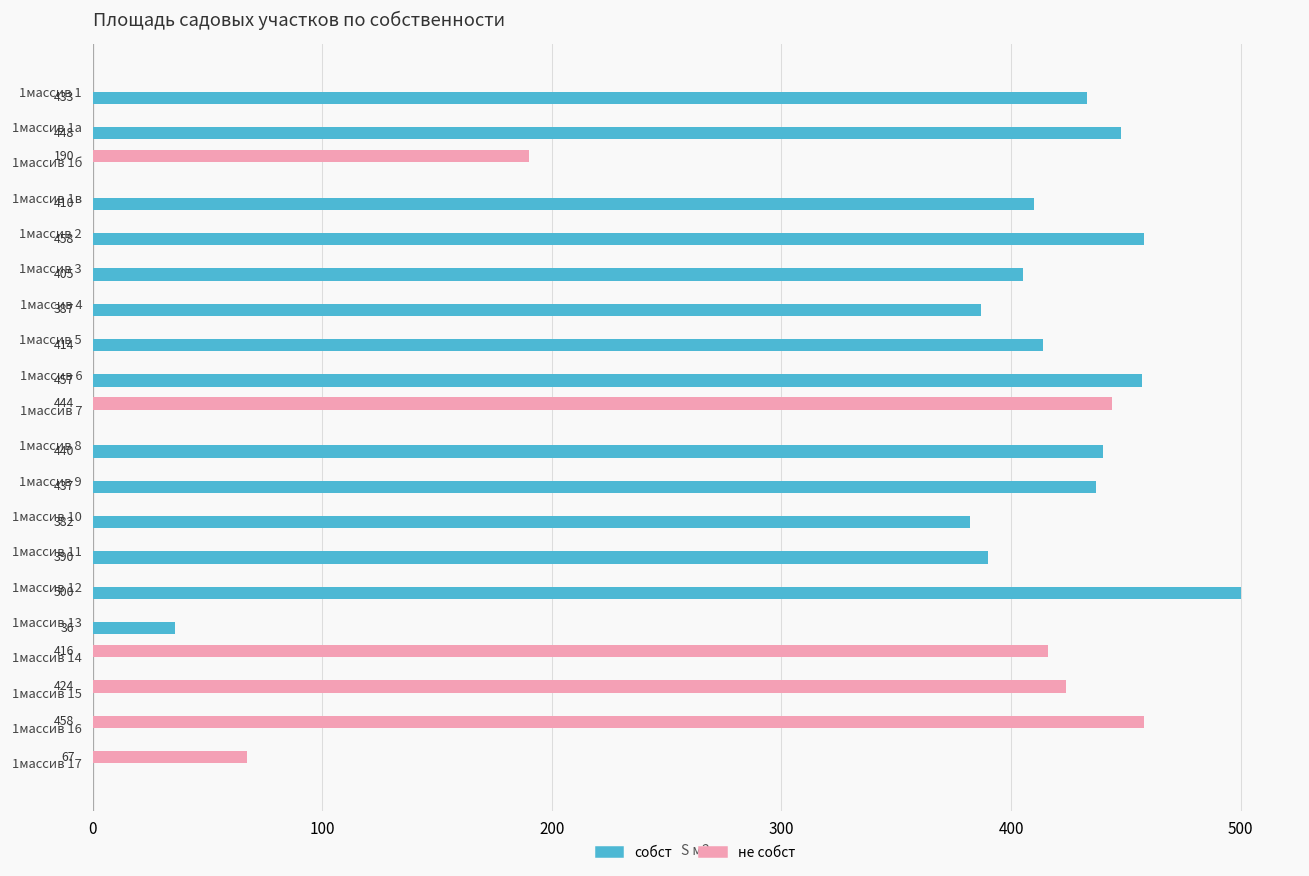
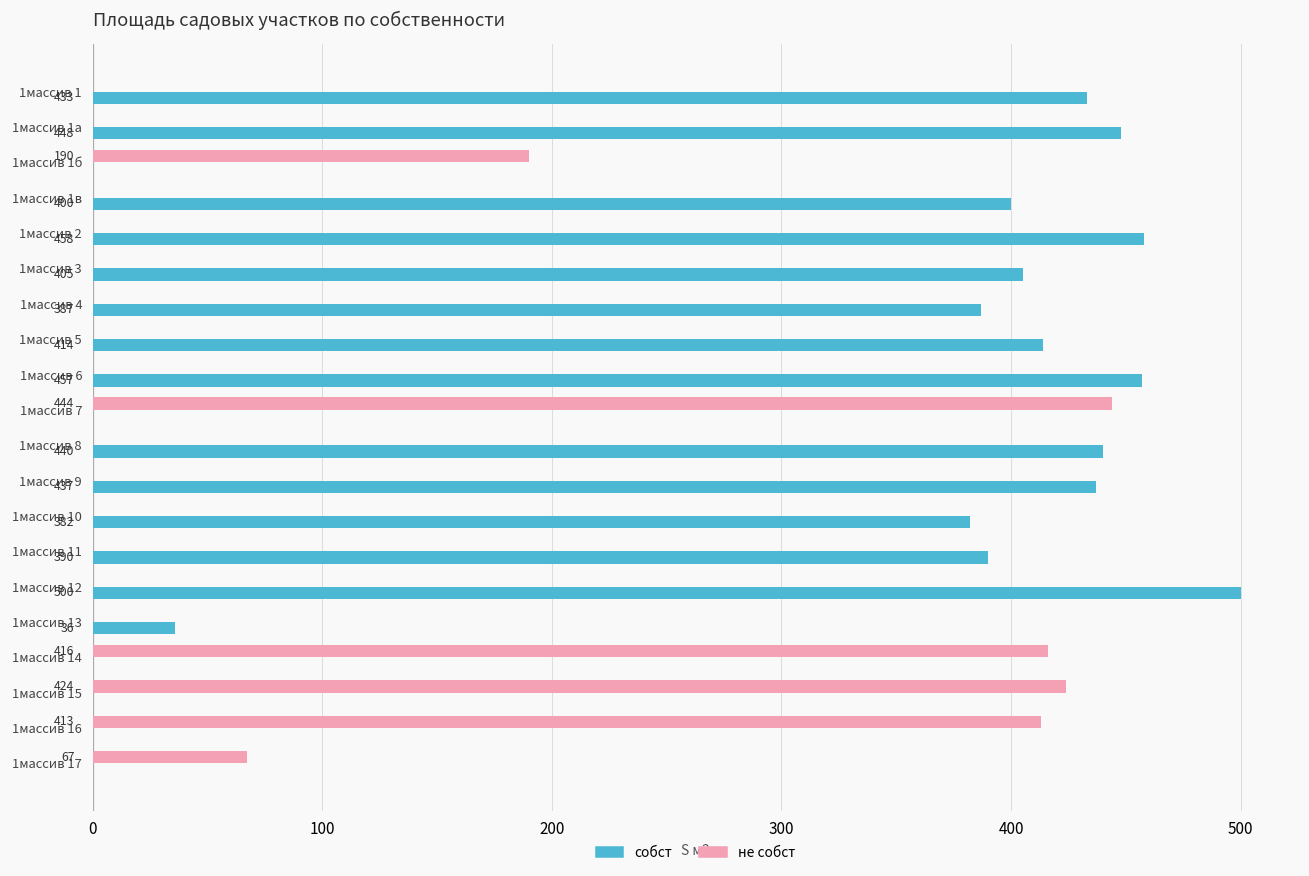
  {
    "собст": {
-     "1массив 1в": 410
+     "1массив 1в": 400
    },
    "не собст": {
-     "1массив 16": 458
+     "1массив 16": 413
    }
  }
